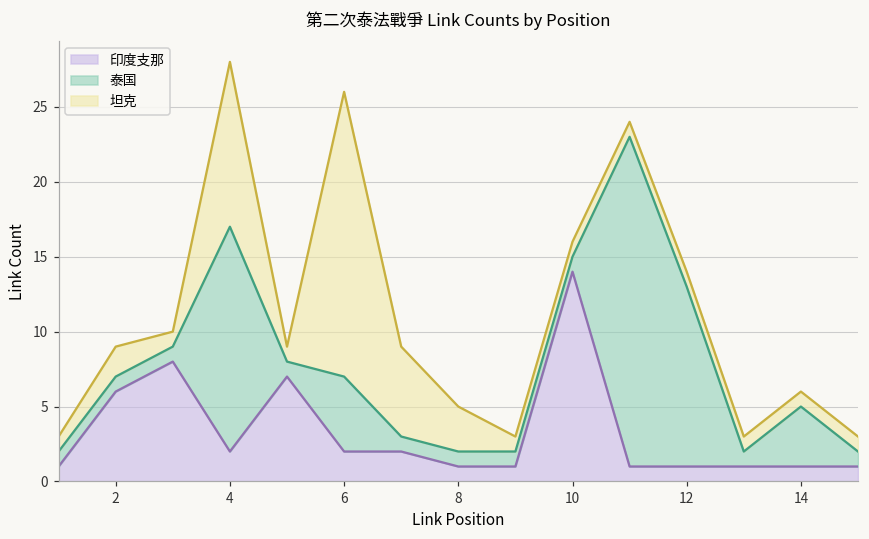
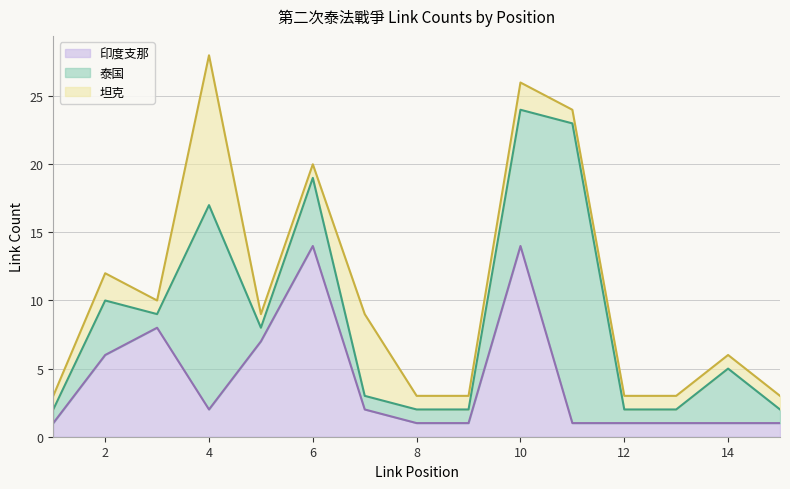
  {
    "印度支那": {
      "2": 6,
      "4": 2,
-     "6": 2,
+     "6": 14,
      "8": 1,
      "10": 14,
      "12": 1,
      "14": 1
    },
    "泰国": {
-     "2": 1,
+     "2": 4,
      "4": 15,
      "6": 5,
      "8": 1,
-     "10": 1,
-     "12": 12,
+     "10": 10,
+     "12": 1,
      "14": 4
    },
    "坦克": {
      "2": 2,
      "4": 11,
-     "6": 19,
-     "8": 3,
-     "10": 1,
+     "6": 1,
+     "8": 1,
+     "10": 2,
      "12": 1,
      "14": 1
    }
  }
